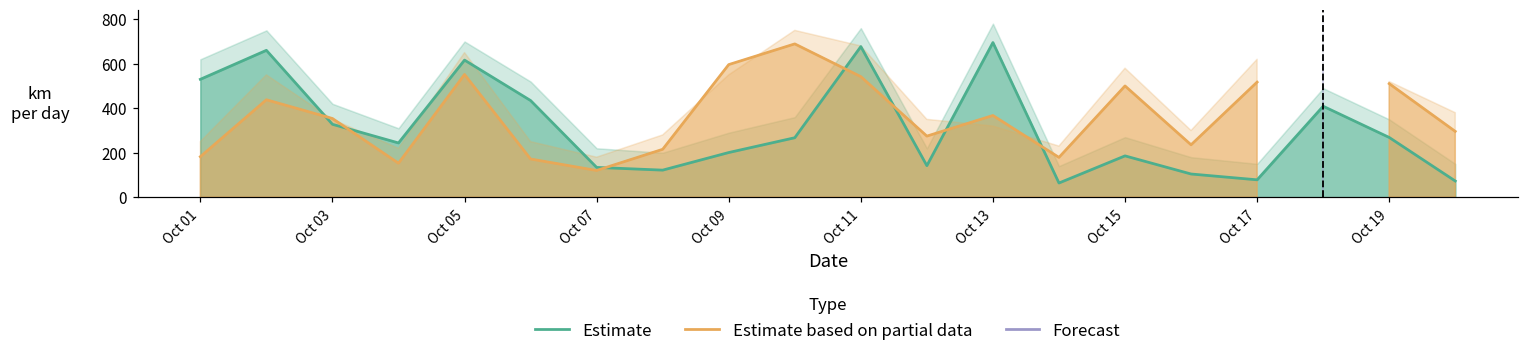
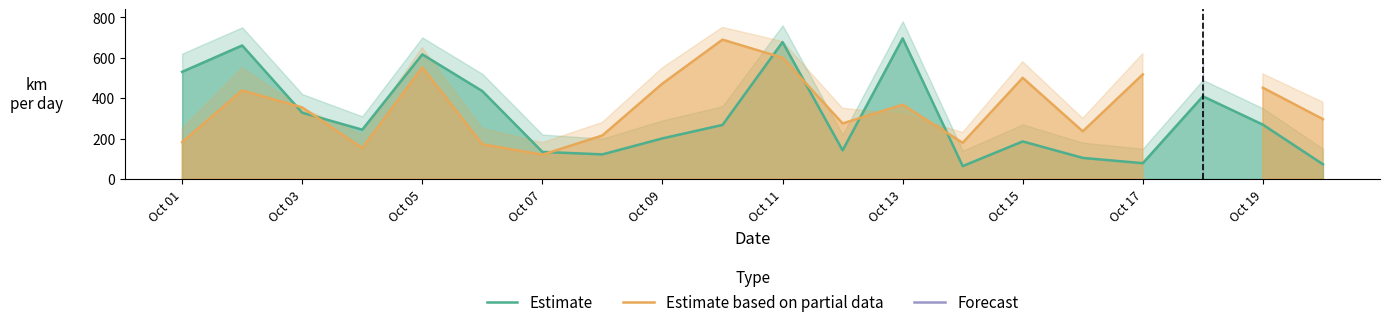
  {
    "Estimate based on partial data": {
      "Oct 01": 180,
      "Oct 03": 350,
      "Oct 05": 550,
      "Oct 07": 120,
-     "Oct 09": 600,
-     "Oct 11": 540,
+     "Oct 09": 470,
+     "Oct 11": 600,
      "Oct 13": 370,
      "Oct 15": 500,
      "Oct 17": 520,
-     "Oct 19": 510
+     "Oct 19": 450
    }
  }
